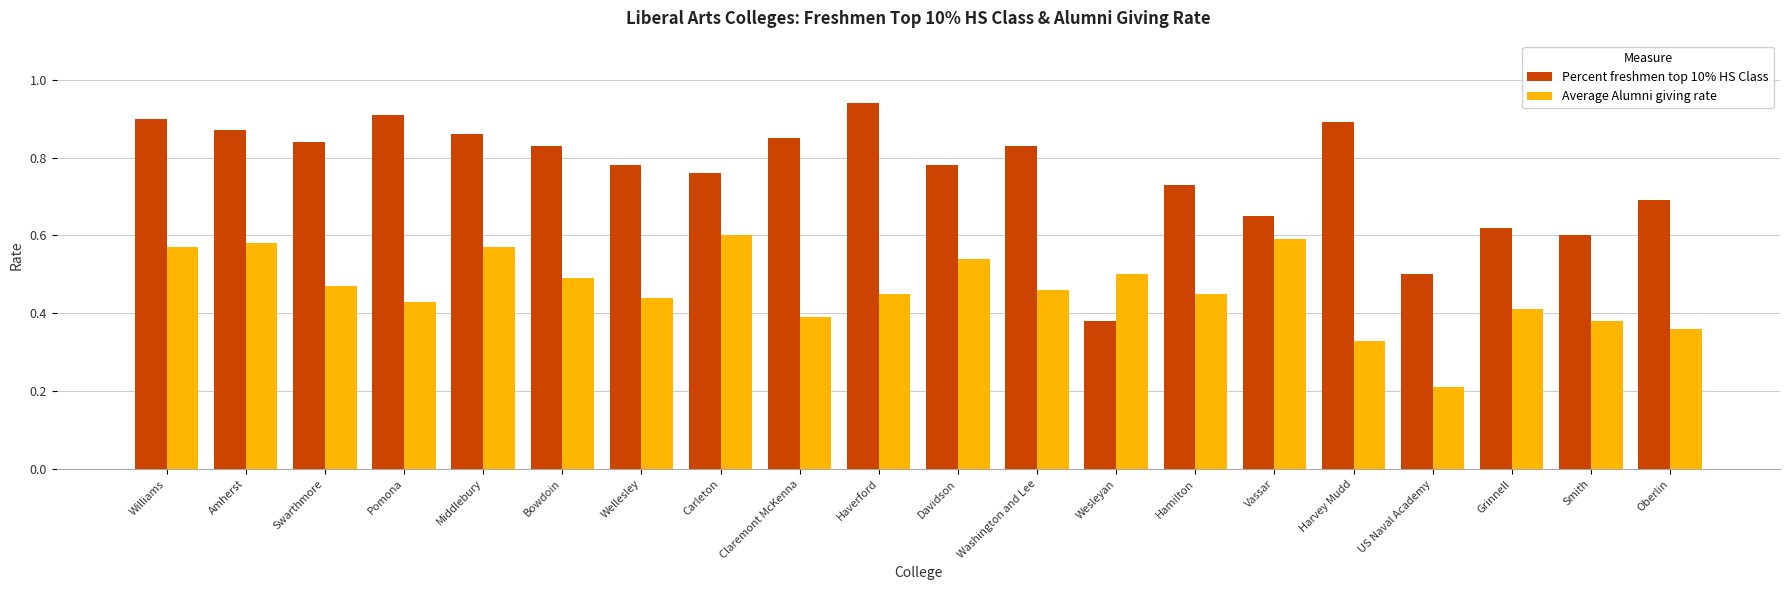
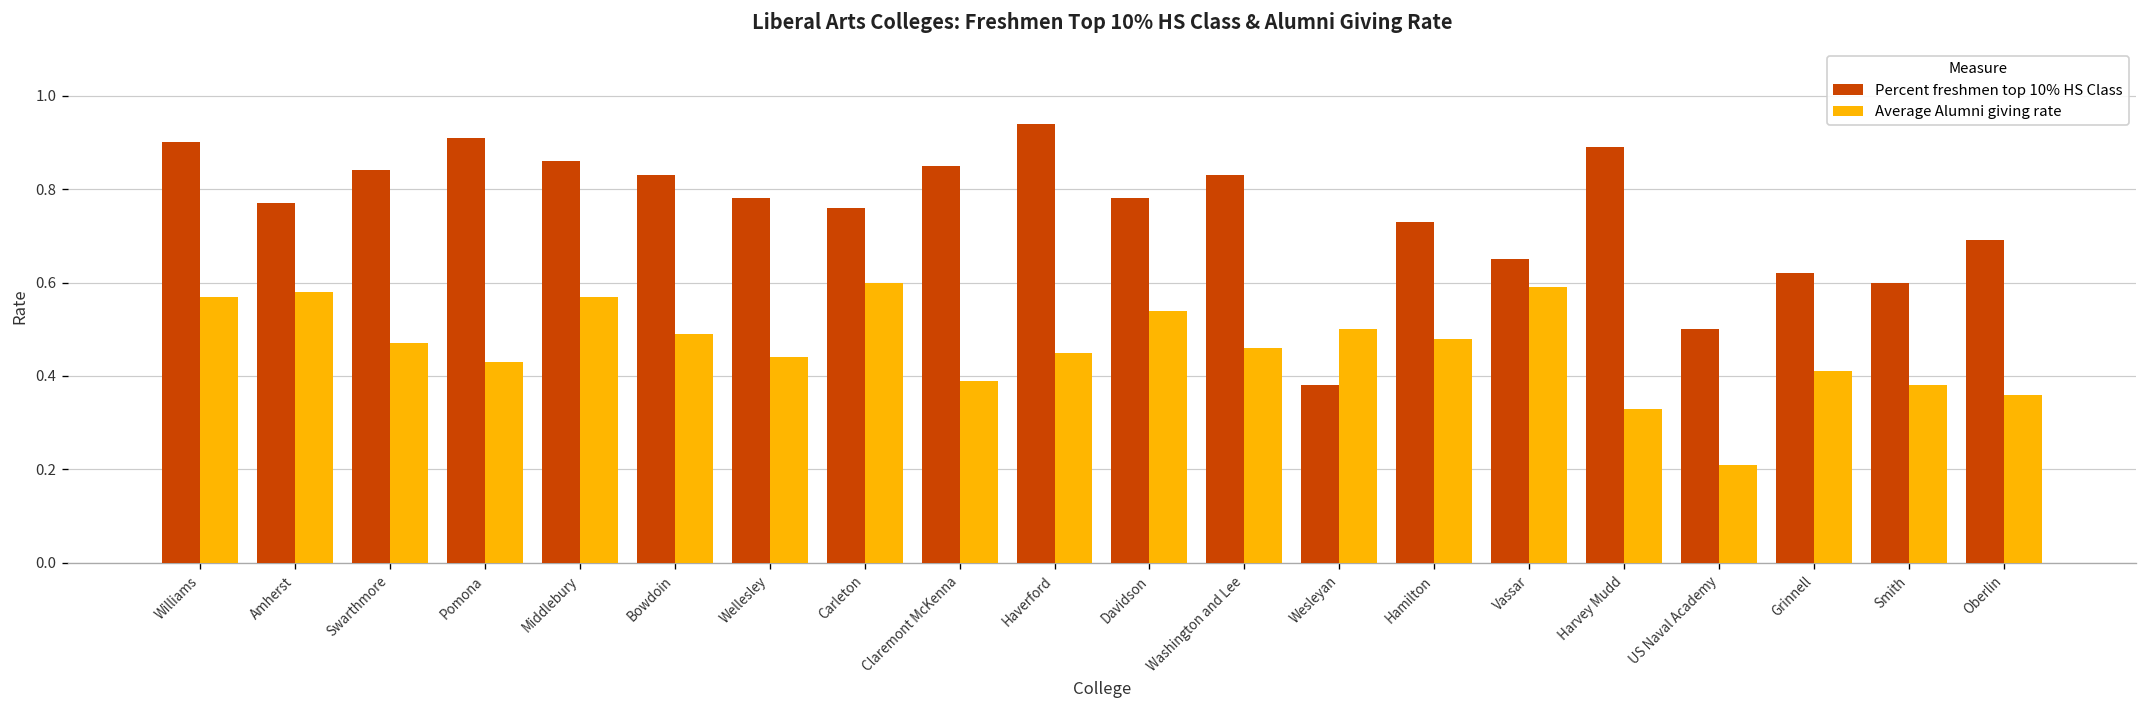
  {
    "Percent freshmen top 10% HS Class": {
      "Williams": 0.90,
-     "Amherst": 0.87,
+     "Amherst": 0.77,
      "Swarthmore": 0.84,
      "Pomona": 0.91,
      "Middlebury": 0.86,
      "Bowdoin": 0.83,
      "Wellesley": 0.78,
      "Carleton": 0.76,
      "Claremont McKenna": 0.85,
      "Haverford": 0.94,
      "Davidson": 0.78,
      "Washington and Lee": 0.83,
      "Wesleyan": 0.38,
      "Hamilton": 0.73,
      "Vassar": 0.65,
      "Harvey Mudd": 0.89,
      "US Naval Academy": 0.50,
      "Grinnell": 0.62,
      "Smith": 0.60,
      "Oberlin": 0.69
    },
    "Average Alumni giving rate": {
      "Williams": 0.57,
      "Amherst": 0.58,
      "Swarthmore": 0.47,
      "Pomona": 0.43,
      "Middlebury": 0.57,
      "Bowdoin": 0.49,
      "Wellesley": 0.44,
      "Carleton": 0.60,
      "Claremont McKenna": 0.39,
      "Haverford": 0.45,
      "Davidson": 0.54,
      "Washington and Lee": 0.46,
      "Wesleyan": 0.50,
-     "Hamilton": 0.45,
+     "Hamilton": 0.48,
      "Vassar": 0.59,
      "Harvey Mudd": 0.33,
      "US Naval Academy": 0.21,
      "Grinnell": 0.41,
      "Smith": 0.38,
      "Oberlin": 0.36
    }
  }
